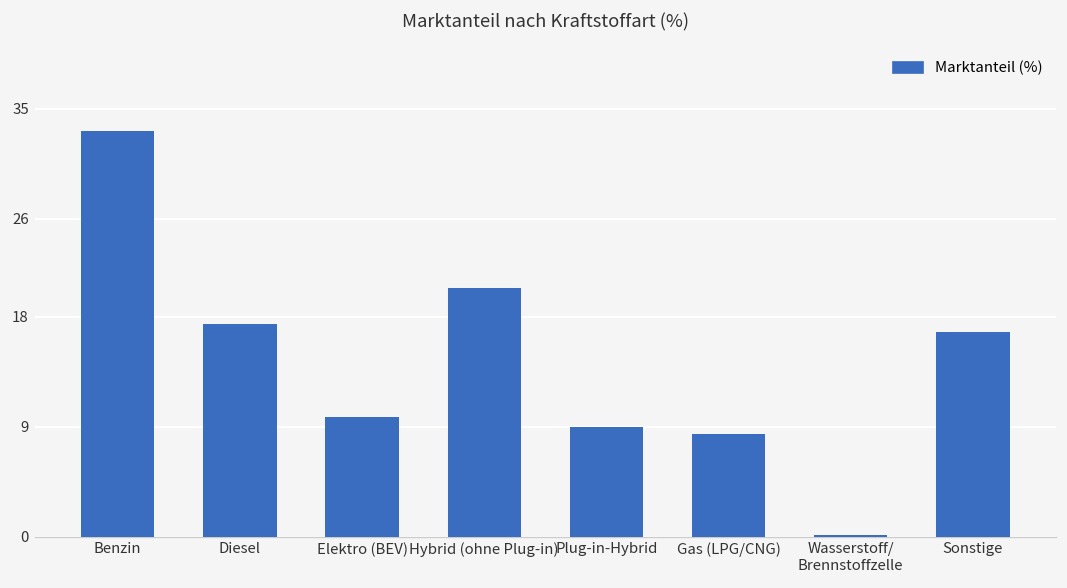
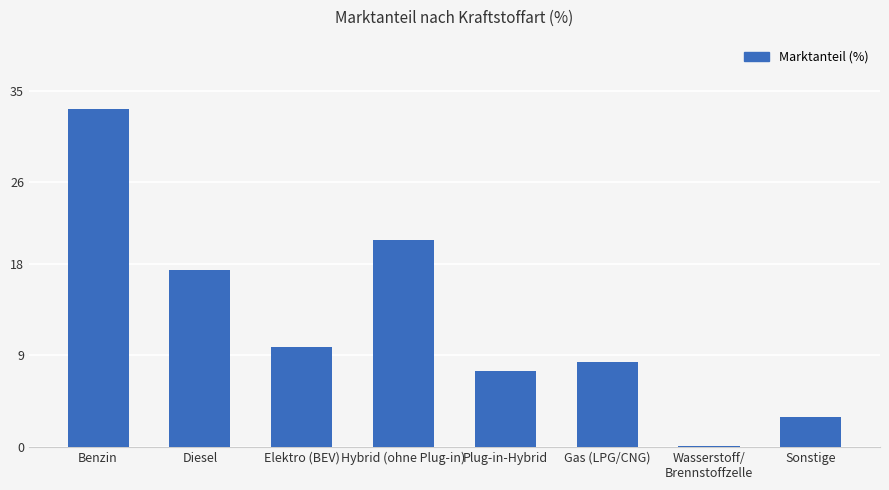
  {
    "Benzin": 33.2,
    "Diesel": 17.4,
    "Elektro (BEV)": 9.8,
    "Hybrid (ohne Plug-in)": 20.3,
-   "Plug-in-Hybrid": 9.0,
+   "Plug-in-Hybrid": 7.5,
    "Gas (LPG/CNG)": 8.4,
-   "Sonstige": 16.7
+   "Sonstige": 3.0
  }
